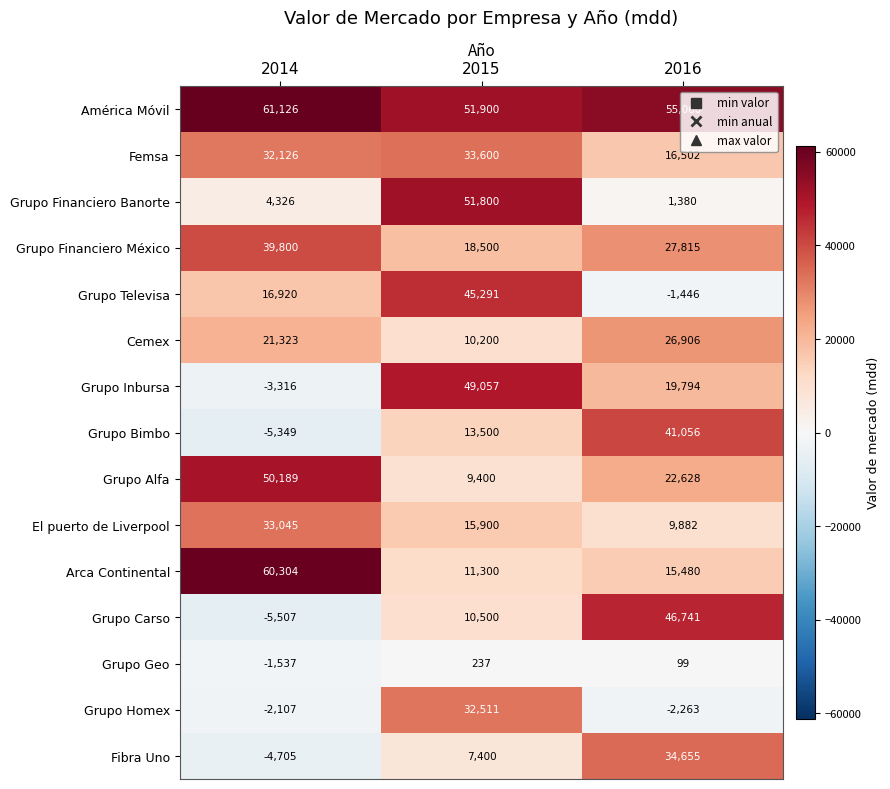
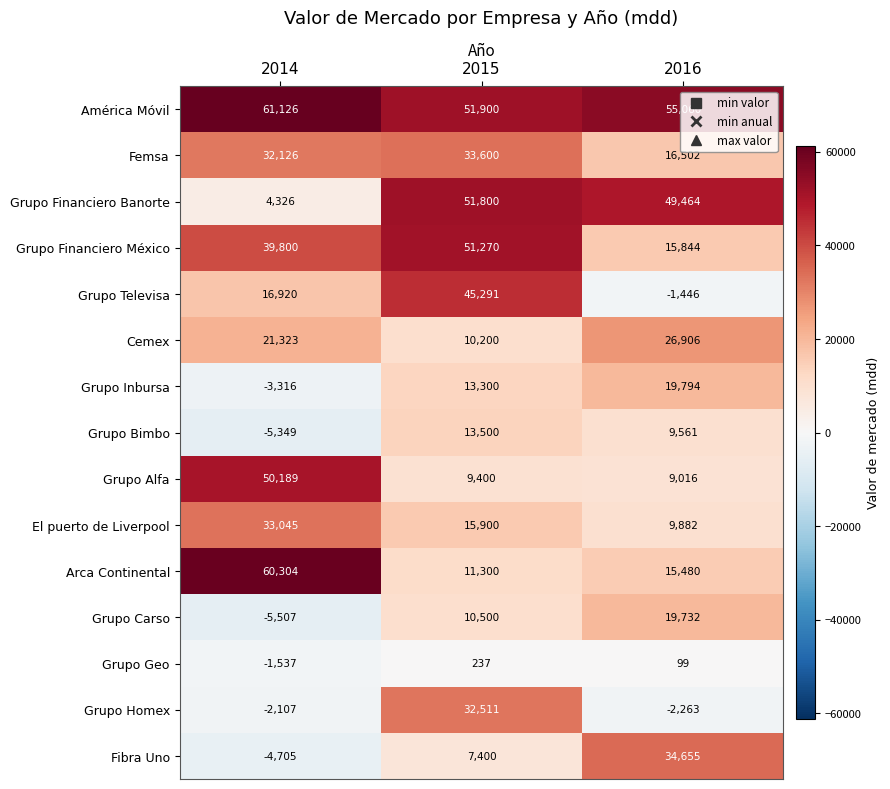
  {
    "América Móvil": {
      "2014": "61,126",
      "2015": "51,900"
    },
    "Femsa": {
      "2014": "32,126",
      "2015": "33,600"
    },
    "Grupo Financiero Banorte": {
      "2014": "4,326",
      "2015": "51,800",
-     "2016": "1,380"
+     "2016": "49,464"
    },
    "Grupo Financiero México": {
      "2014": "39,800",
-     "2015": "18,500",
-     "2016": "27,815"
+     "2015": "51,270",
+     "2016": "15,844"
    },
    "Grupo Televisa": {
      "2014": "16,920",
      "2015": "45,291",
      "2016": "-1,446"
    },
    "Cemex": {
      "2014": "21,323",
      "2015": "10,200",
      "2016": "26,906"
    },
    "Grupo Inbursa": {
      "2014": "-3,316",
-     "2015": "49,057",
+     "2015": "13,300",
      "2016": "19,794"
    },
    "Grupo Bimbo": {
      "2014": "-5,349",
      "2015": "13,500",
-     "2016": "41,056"
+     "2016": "9,561"
    },
    "Grupo Alfa": {
      "2014": "50,189",
      "2015": "9,400",
-     "2016": "22,628"
+     "2016": "9,016"
    },
    "El puerto de Liverpool": {
      "2014": "33,045",
      "2015": "15,900",
      "2016": "9,882"
    },
    "Arca Continental": {
      "2014": "60,304",
      "2015": "11,300",
      "2016": "15,480"
    },
    "Grupo Carso": {
      "2014": "-5,507",
      "2015": "10,500",
-     "2016": "46,741"
+     "2016": "19,732"
    },
    "Grupo Geo": {
      "2014": "-1,537",
      "2015": "237",
      "2016": "99"
    },
    "Grupo Homex": {
      "2014": "-2,107",
      "2015": "32,511",
      "2016": "-2,263"
    },
    "Fibra Uno": {
      "2014": "-4,705",
      "2015": "7,400",
      "2016": "34,655"
    }
  }
